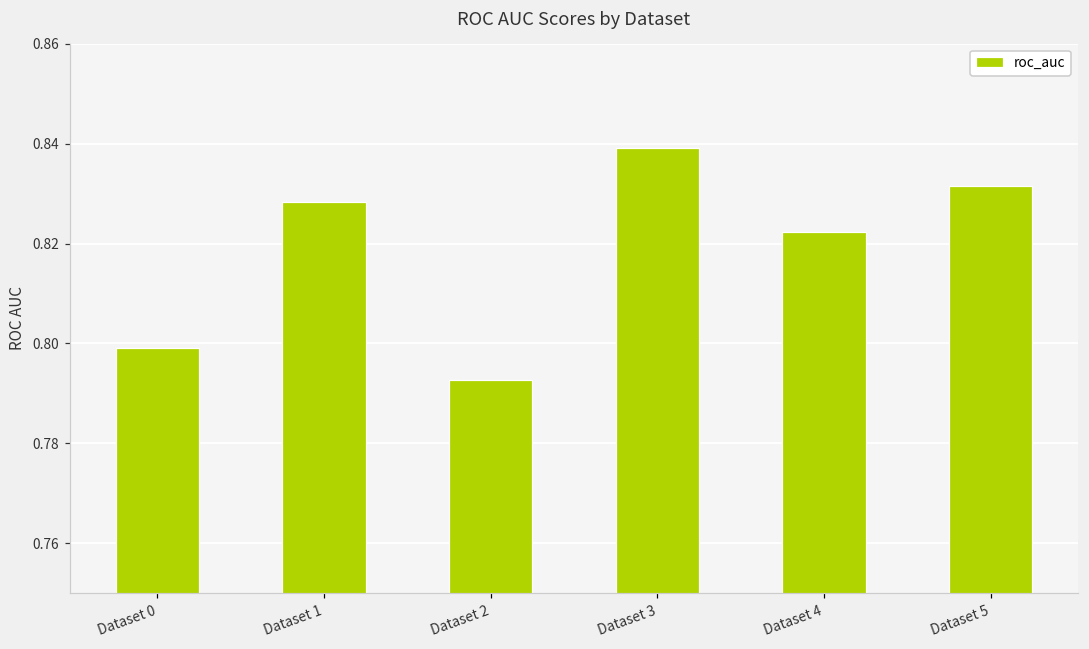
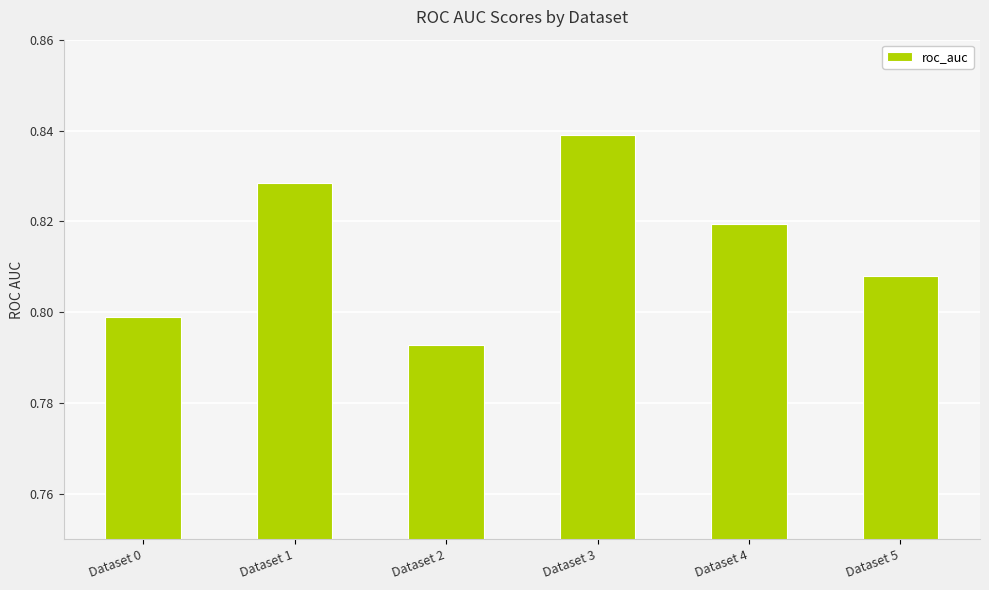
  {
    "Dataset 0": 0.799,
    "Dataset 1": 0.828,
    "Dataset 2": 0.793,
    "Dataset 3": 0.839,
-   "Dataset 4": 0.822,
-   "Dataset 5": 0.831
+   "Dataset 4": 0.819,
+   "Dataset 5": 0.808
  }
